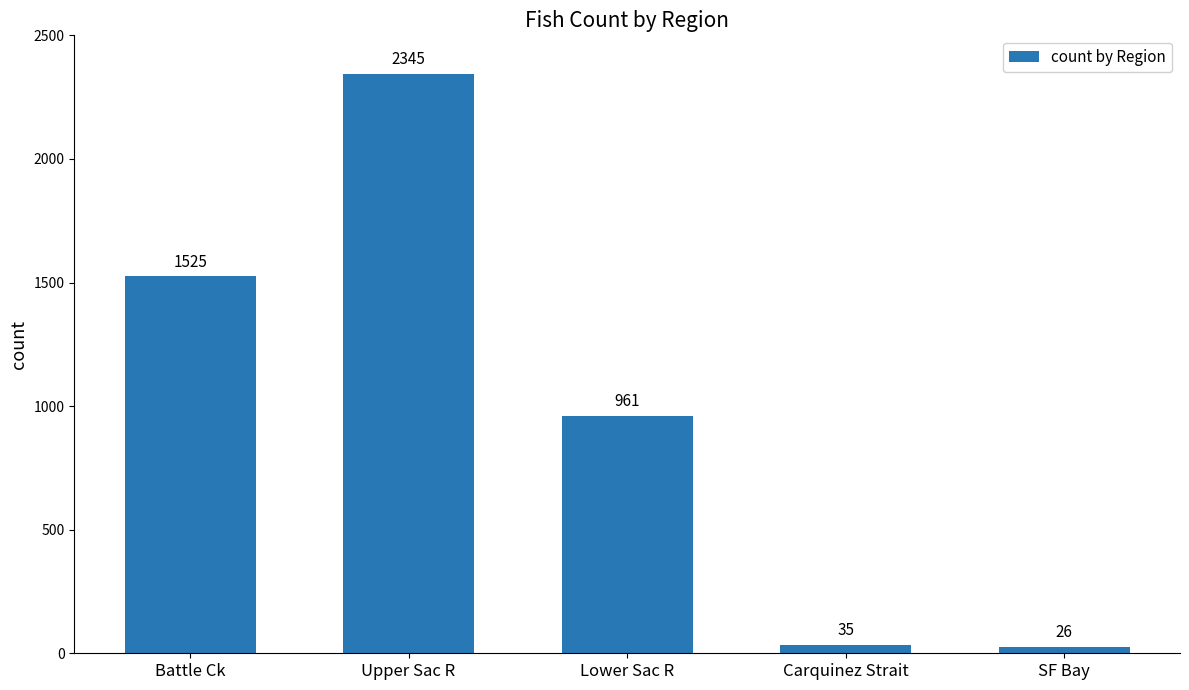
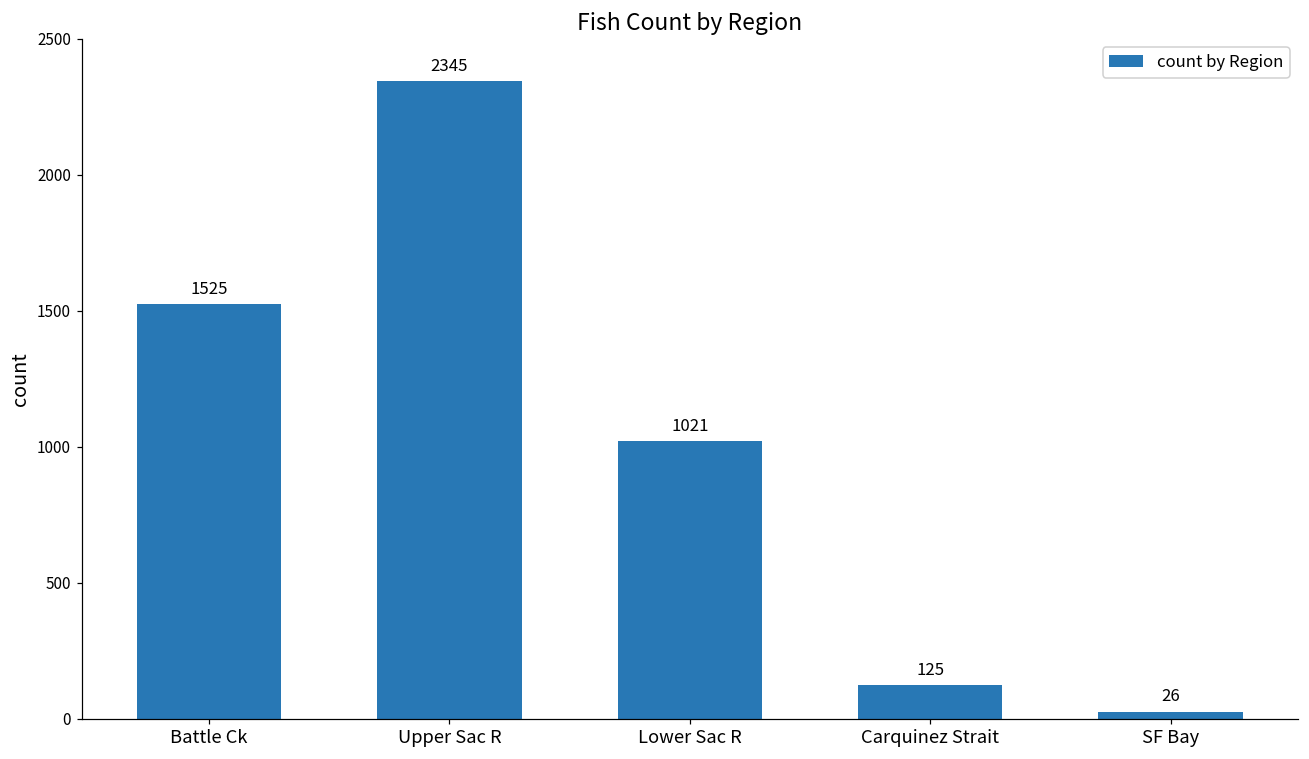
  {
    "Battle Ck": 1525,
    "Upper Sac R": 2345,
-   "Lower Sac R": 961,
-   "Carquinez Strait": 35,
+   "Lower Sac R": 1021,
+   "Carquinez Strait": 125,
    "SF Bay": 26
  }
